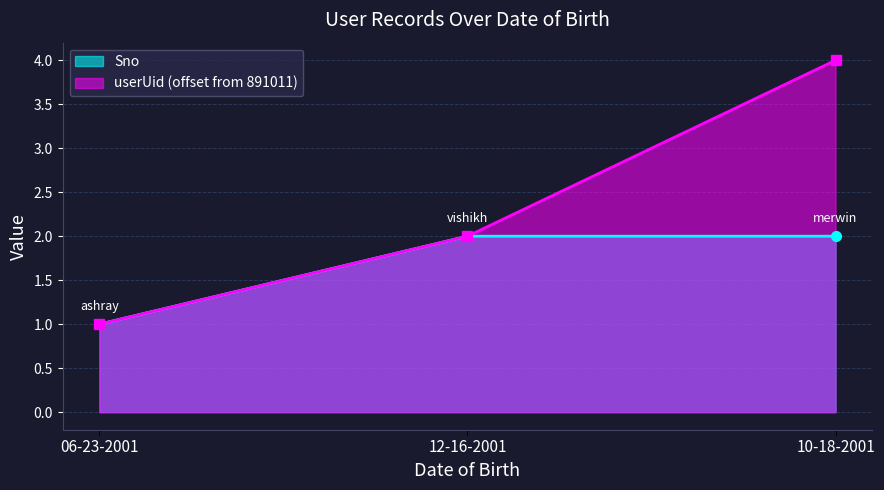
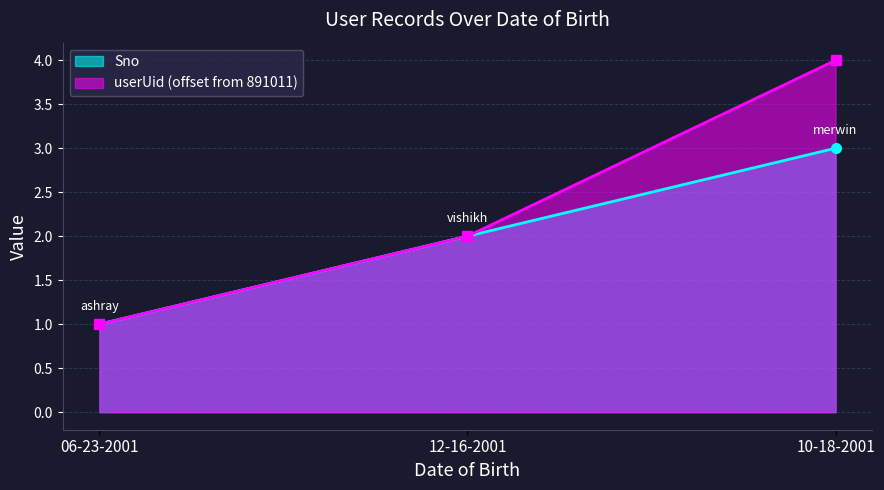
  {
    "Sno": {
-     "10-18-2001": 2
+     "10-18-2001": 3
    },
    "userUid (offset from 891011)": {
      "10-18-2001": 4
    }
  }
